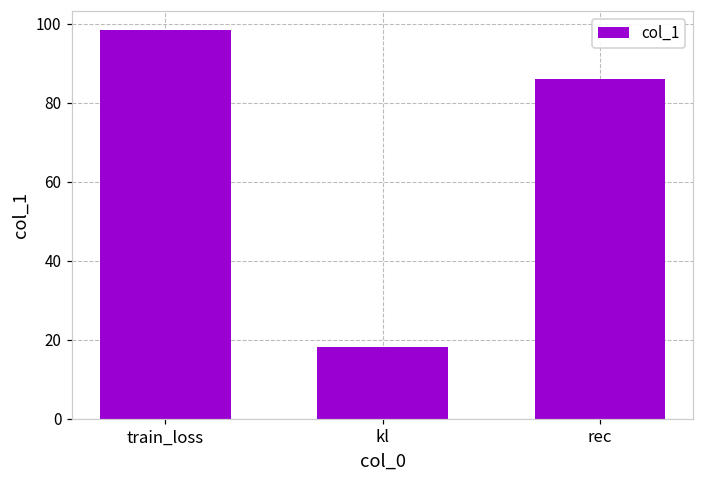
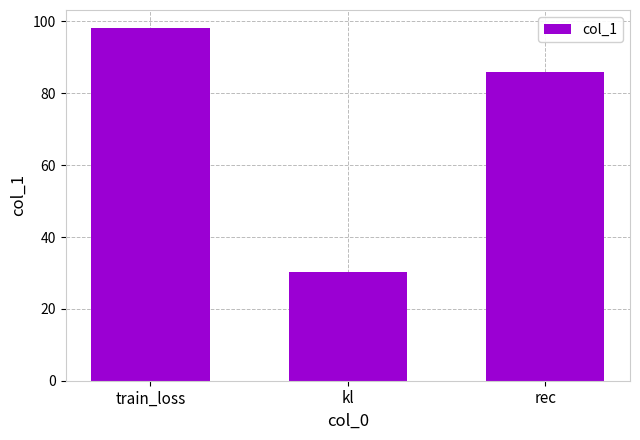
  {
    "train_loss": 98,
-   "kl": 18,
+   "kl": 30,
    "rec": 86
  }
